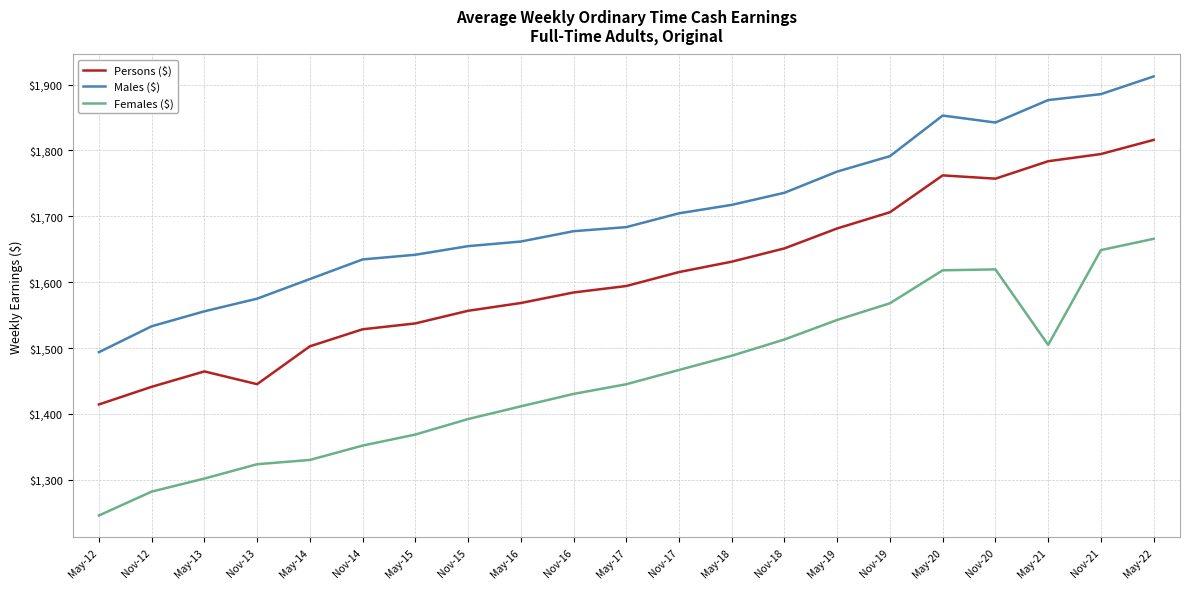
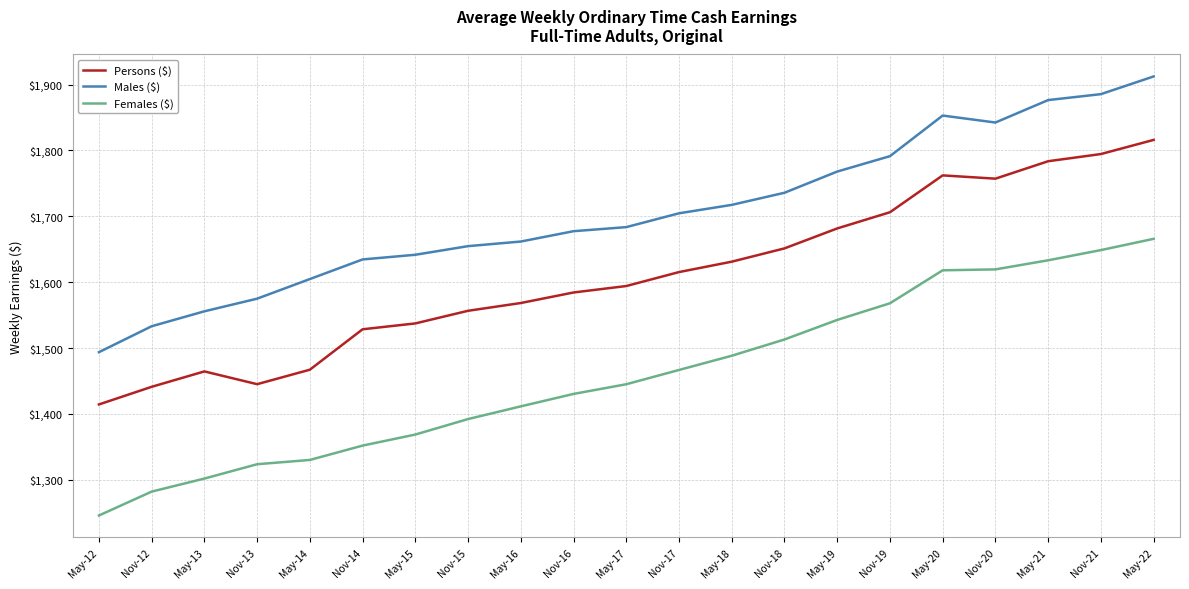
  {
    "Persons ($)": {
      "May-12": "$1,410",
      "Nov-12": "$1,440",
      "May-13": "$1,460",
      "Nov-13": "$1,450",
-     "May-14": "$1,500",
+     "May-14": "$1,470",
      "Nov-14": "$1,530",
      "May-15": "$1,540",
      "Nov-15": "$1,560",
      "May-16": "$1,570",
      "Nov-16": "$1,580",
      "May-17": "$1,590",
      "Nov-17": "$1,620",
      "May-18": "$1,630",
      "Nov-18": "$1,650",
      "May-19": "$1,680",
      "Nov-19": "$1,710",
      "May-20": "$1,760",
      "Nov-20": "$1,760",
      "May-21": "$1,780",
      "Nov-21": "$1,790",
      "May-22": "$1,820"
    },
    "Males ($)": {
      "May-12": "$1,490",
      "Nov-12": "$1,530",
      "May-13": "$1,560",
      "Nov-13": "$1,570",
      "May-14": "$1,600",
      "Nov-14": "$1,630",
      "May-15": "$1,640",
      "Nov-15": "$1,650",
      "May-16": "$1,660",
      "Nov-16": "$1,680",
      "May-17": "$1,680",
      "Nov-17": "$1,700",
      "May-18": "$1,720",
      "Nov-18": "$1,740",
      "May-19": "$1,770",
      "Nov-19": "$1,790",
      "May-20": "$1,850",
      "Nov-20": "$1,840",
      "May-21": "$1,880",
      "Nov-21": "$1,890",
      "May-22": "$1,910"
    },
    "Females ($)": {
      "May-12": "$1,250",
      "Nov-12": "$1,280",
      "May-13": "$1,300",
      "Nov-13": "$1,320",
      "May-14": "$1,330",
      "Nov-14": "$1,350",
      "May-15": "$1,370",
      "Nov-15": "$1,390",
      "May-16": "$1,410",
      "Nov-16": "$1,430",
      "May-17": "$1,440",
      "Nov-17": "$1,470",
      "May-18": "$1,490",
      "Nov-18": "$1,510",
      "May-19": "$1,540",
      "Nov-19": "$1,570",
      "May-20": "$1,620",
      "Nov-20": "$1,620",
-     "May-21": "$1,500",
+     "May-21": "$1,630",
      "Nov-21": "$1,650",
      "May-22": "$1,670"
    }
  }
